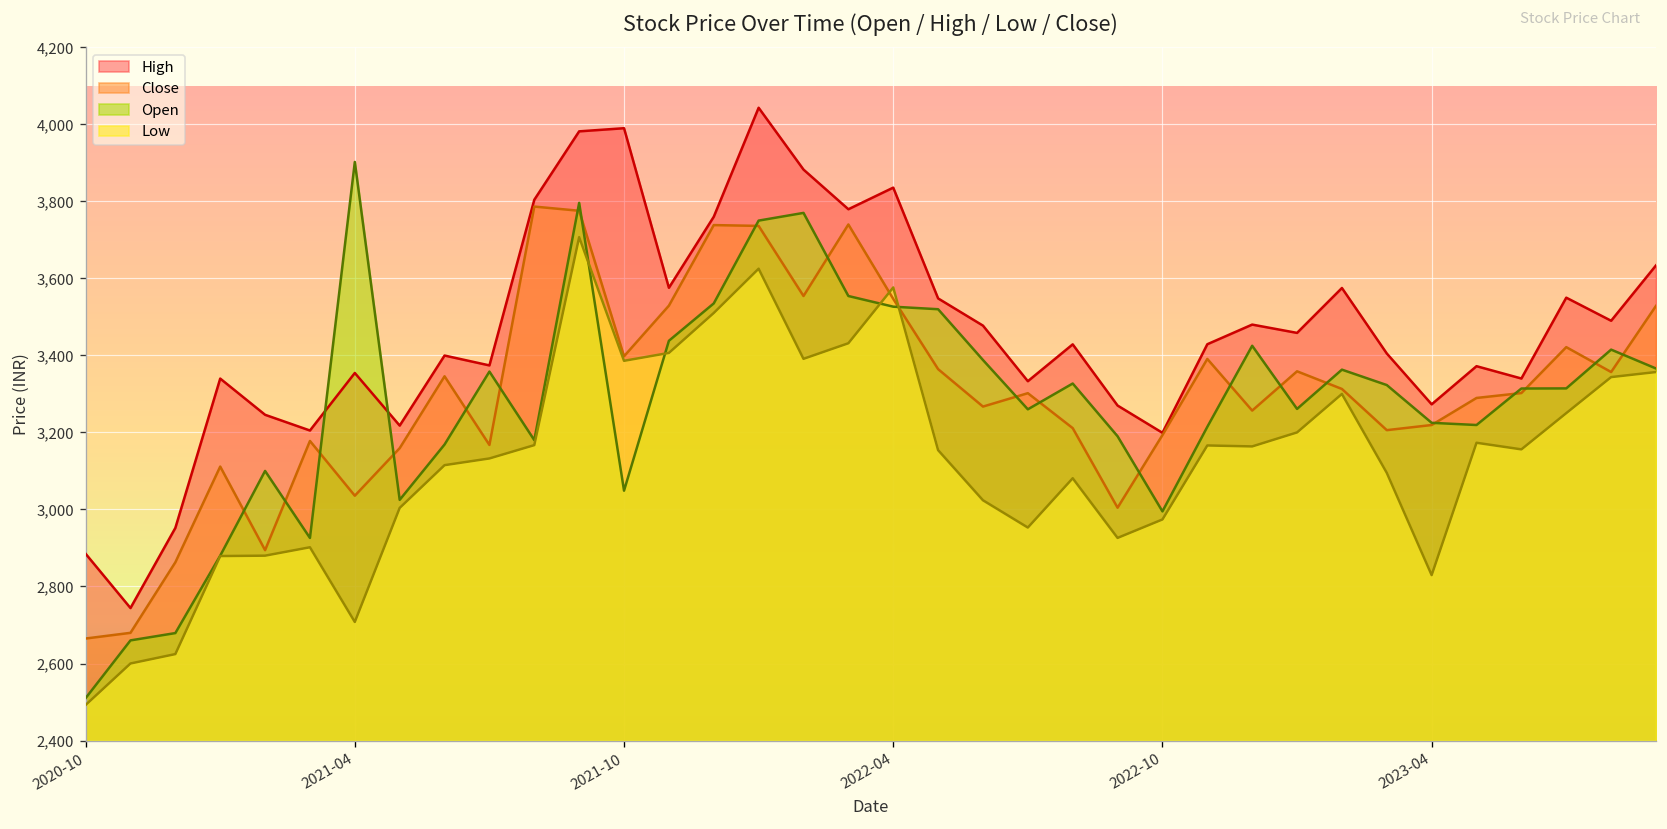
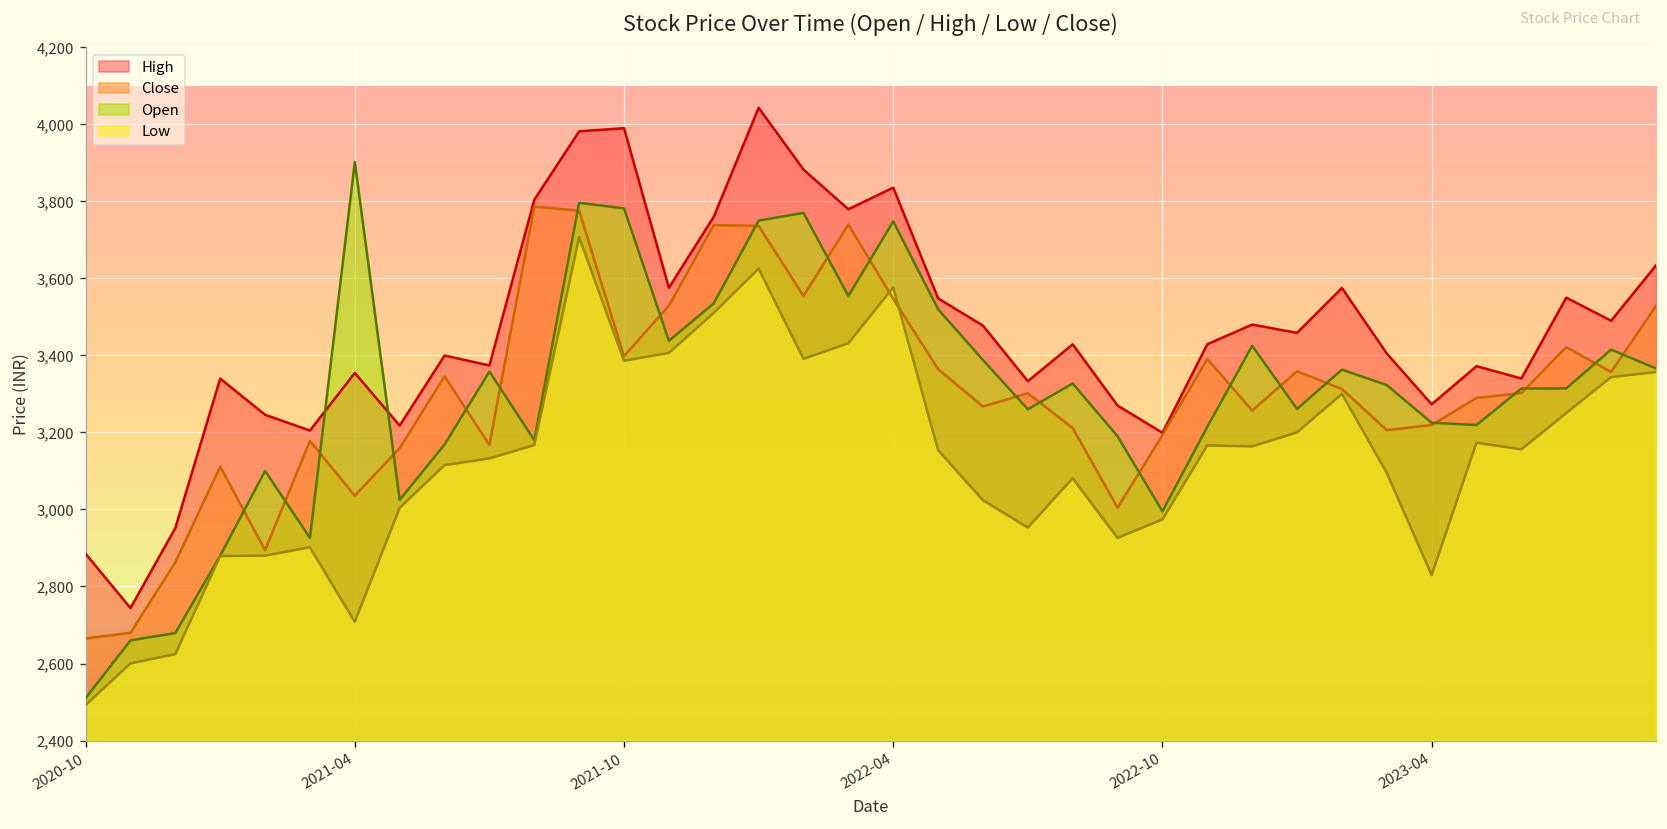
  {
    "Open": {
      "2020-10": "2,510",
      "2021-04": "3,900",
-     "2021-10": "3,050",
-     "2022-04": "3,530",
+     "2021-10": "3,780",
+     "2022-04": "3,750",
      "2022-10": "3,000"
    },
    "Low": {
      "2020-10": "2,490",
      "2021-04": "2,710",
      "2021-10": "3,390",
      "2022-04": "3,580",
      "2022-10": "2,970",
      "2023-04": "2,830"
    }
  }
